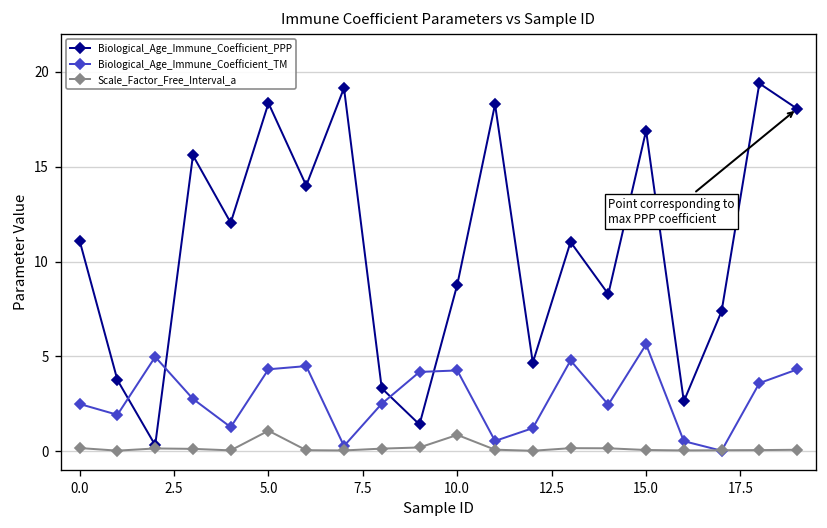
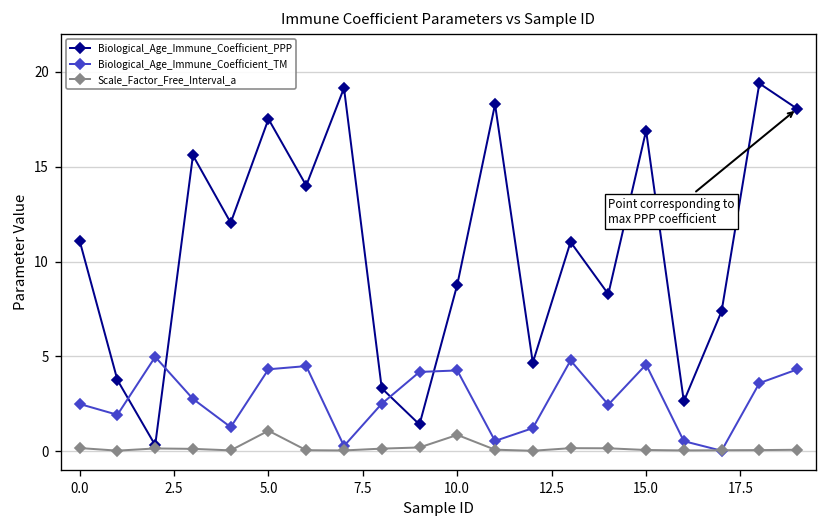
  {
    "Biological_Age_Immune_Coefficient_PPP": {
      "0.0": 11.1,
-     "5.0": 18.4,
+     "5.0": 17.5,
      "10.0": 8.8,
      "15.0": 16.9
    },
    "Biological_Age_Immune_Coefficient_TM": {
      "0.0": 2.5,
      "5.0": 4.3,
      "10.0": 4.3,
-     "15.0": 5.6
+     "15.0": 4.6
    },
    "Scale_Factor_Free_Interval_a": {
      "0.0": 0.2,
      "5.0": 1.1,
      "10.0": 0.9,
      "15.0": 0.1
    }
  }
